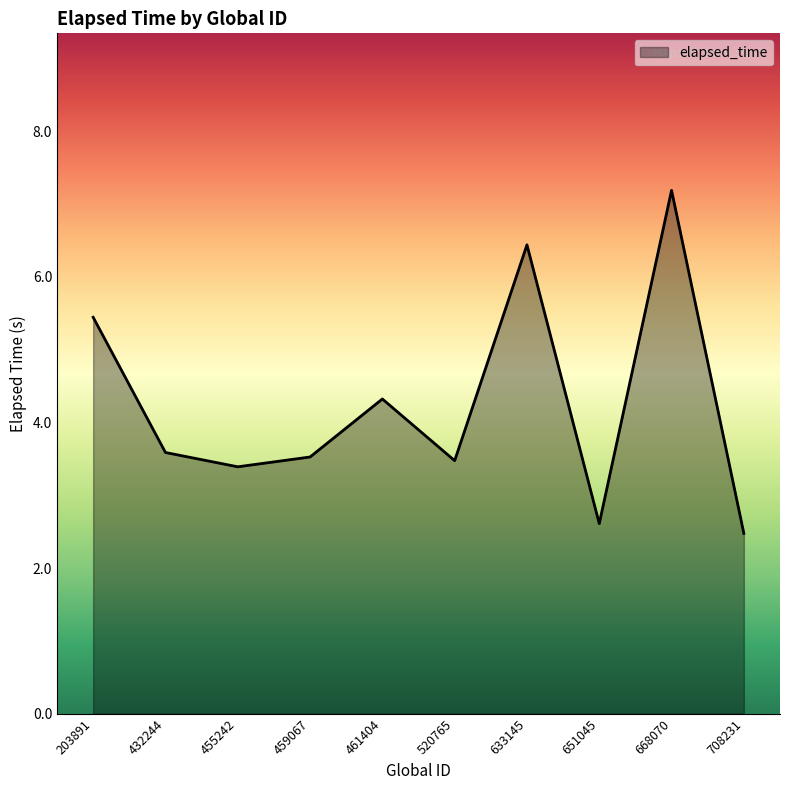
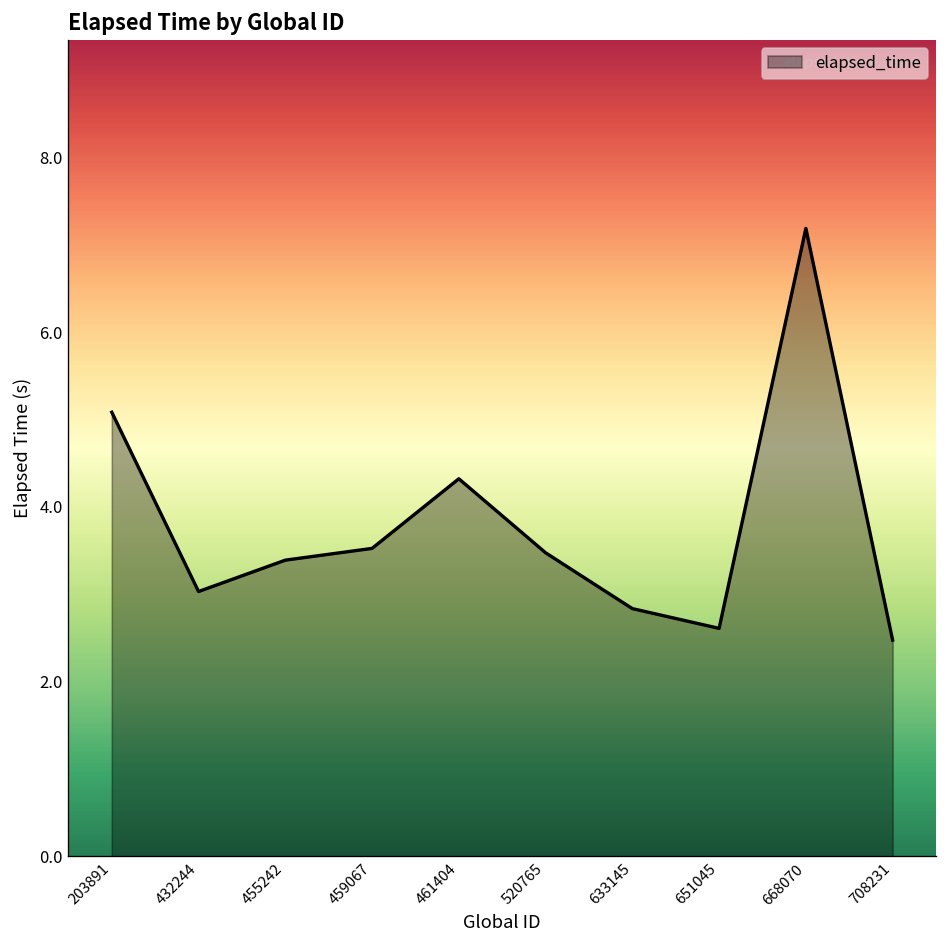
  {
-   "203891": 5.4,
-   "432244": 3.6,
+   "203891": 5.1,
+   "432244": 3.0,
    "455242": 3.4,
    "459067": 3.5,
    "461404": 4.3,
    "520765": 3.5,
-   "633145": 6.4,
+   "633145": 2.8,
    "651045": 2.6,
    "668070": 7.2,
    "708231": 2.5
  }
